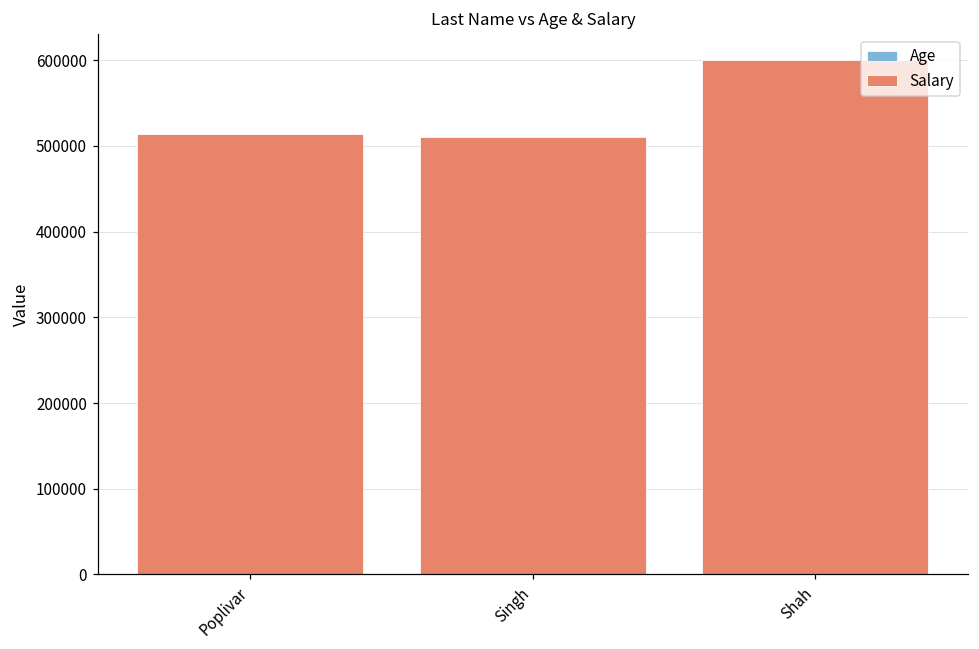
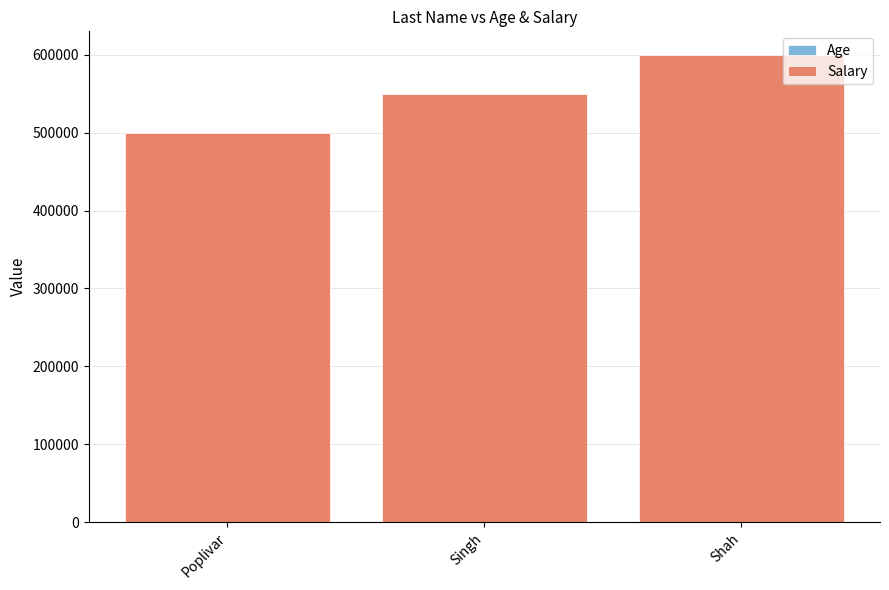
  {
    "Salary": {
-     "Poplivar": 510000,
-     "Singh": 510000,
+     "Poplivar": 500000,
+     "Singh": 550000,
      "Shah": 600000
    }
  }
